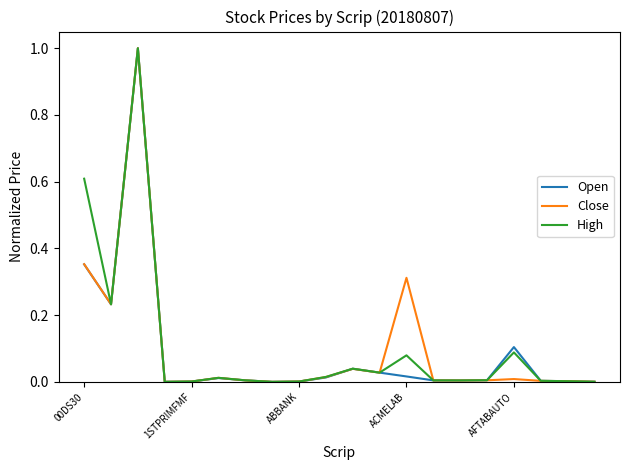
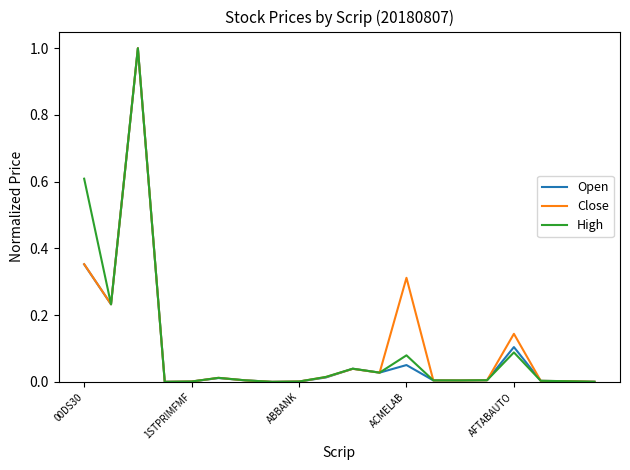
  {
    "Open": {
-     "ACMELAB": 0.02,
+     "ACMELAB": 0.05,
      "AFTABAUTO": 0.10
    },
    "Close": {
      "ACMELAB": 0.31,
-     "AFTABAUTO": 0.01
+     "AFTABAUTO": 0.14
    },
    "High": {
      "00DS30": 0.61,
      "ACMELAB": 0.08,
      "AFTABAUTO": 0.09
    }
  }
